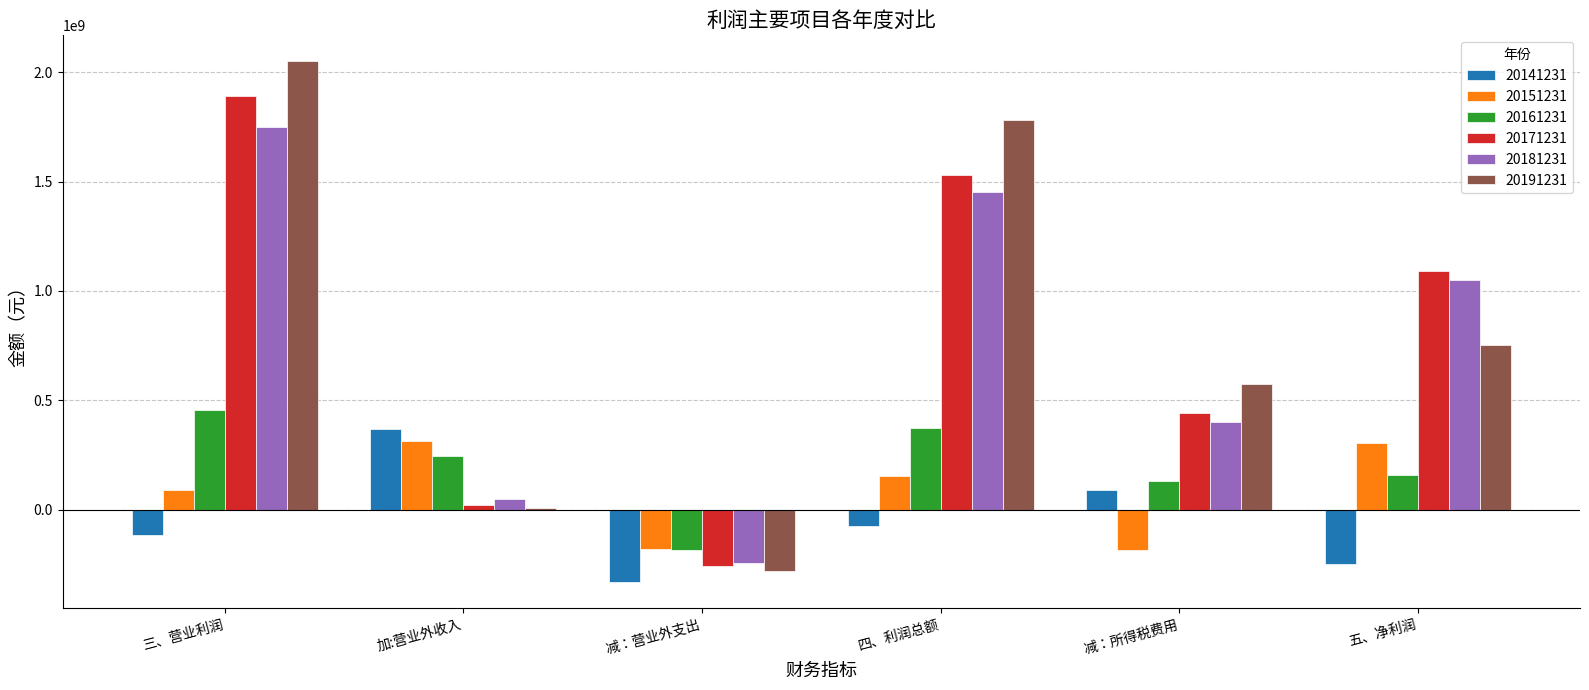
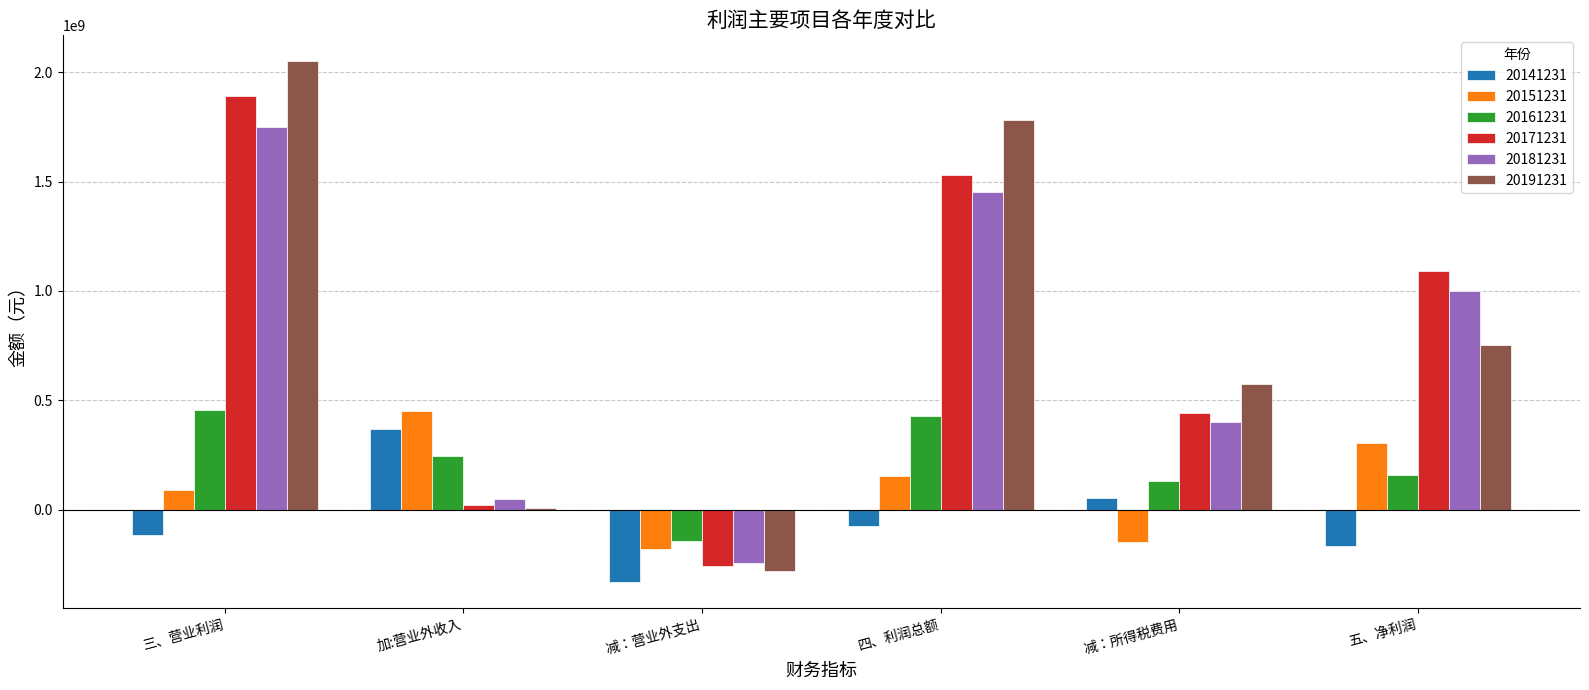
  {
    "20141231": {
      "三、营业利润": -110000000,
      "加:营业外收入": 370000000,
      "减：营业外支出": -330000000,
      "四、利润总额": -70000000,
-     "减：所得税费用": 90000000,
-     "五、净利润": -250000000
+     "减：所得税费用": 50000000,
+     "五、净利润": -160000000
    },
    "20151231": {
      "三、营业利润": 90000000,
-     "加:营业外收入": 320000000,
+     "加:营业外收入": 450000000,
      "减：营业外支出": -180000000,
      "四、利润总额": 160000000,
-     "减：所得税费用": -190000000,
+     "减：所得税费用": -150000000,
      "五、净利润": 300000000
    },
    "20161231": {
      "三、营业利润": 460000000,
      "加:营业外收入": 250000000,
-     "减：营业外支出": -190000000,
-     "四、利润总额": 370000000,
+     "减：营业外支出": -140000000,
+     "四、利润总额": 430000000,
      "减：所得税费用": 130000000,
      "五、净利润": 160000000
    },
    "20171231": {
      "三、营业利润": 1890000000,
      "加:营业外收入": 20000000,
      "减：营业外支出": -260000000,
      "四、利润总额": 1530000000,
      "减：所得税费用": 440000000,
      "五、净利润": 1090000000
    },
    "20181231": {
      "三、营业利润": 1750000000,
      "加:营业外收入": 50000000,
      "减：营业外支出": -240000000,
      "四、利润总额": 1450000000,
      "减：所得税费用": 400000000,
-     "五、净利润": 1050000000
+     "五、净利润": 1000000000
    },
    "20191231": {
      "三、营业利润": 2050000000,
      "减：营业外支出": -280000000,
      "四、利润总额": 1780000000,
      "减：所得税费用": 580000000,
      "五、净利润": 750000000
    }
  }
